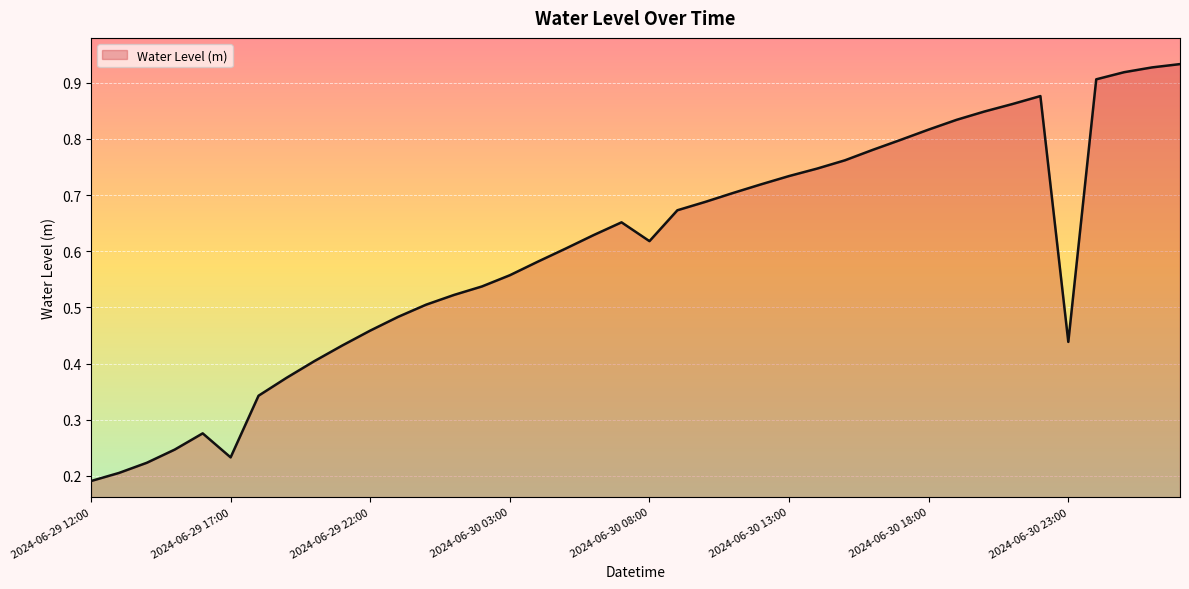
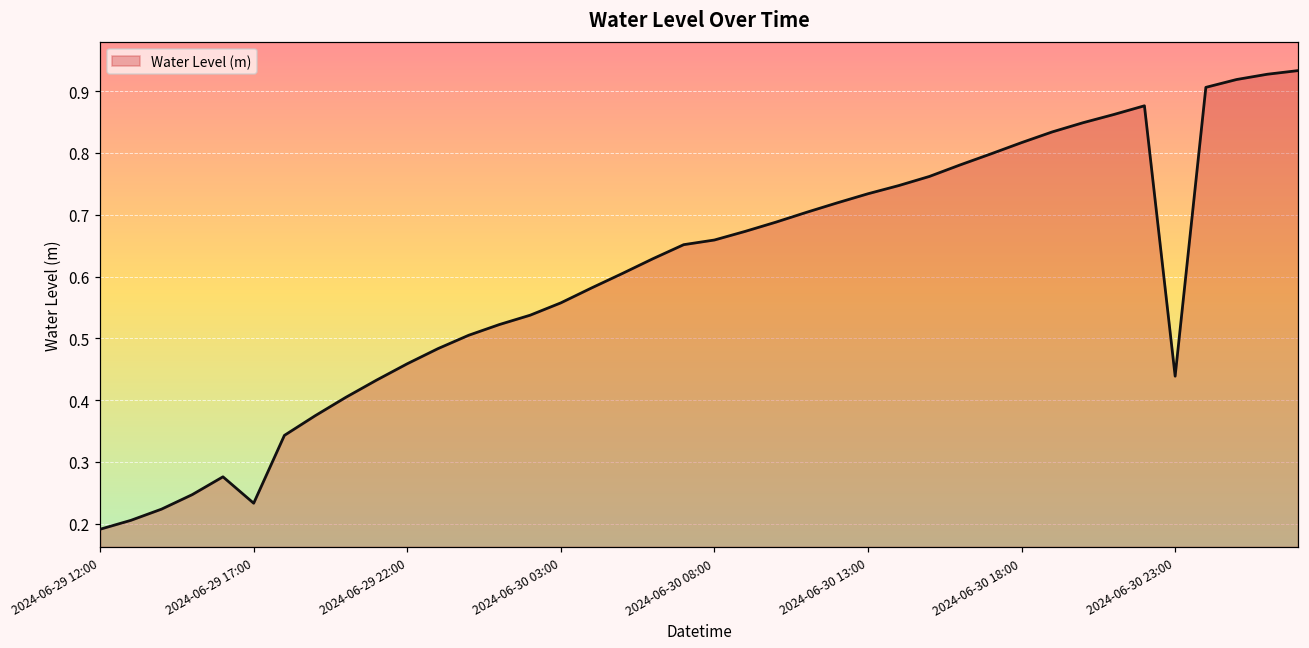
  {
    "2024-06-29 12:00": 0.19,
    "2024-06-29 17:00": 0.23,
    "2024-06-29 22:00": 0.46,
    "2024-06-30 03:00": 0.56,
-   "2024-06-30 08:00": 0.62,
+   "2024-06-30 08:00": 0.66,
    "2024-06-30 13:00": 0.73,
    "2024-06-30 18:00": 0.82,
    "2024-06-30 23:00": 0.44
  }
